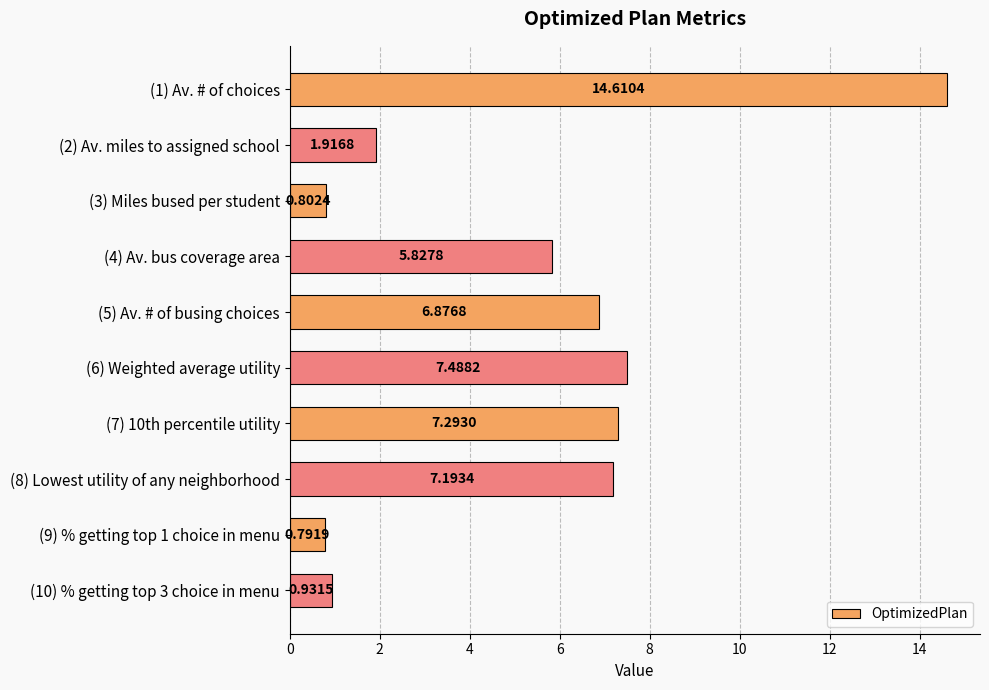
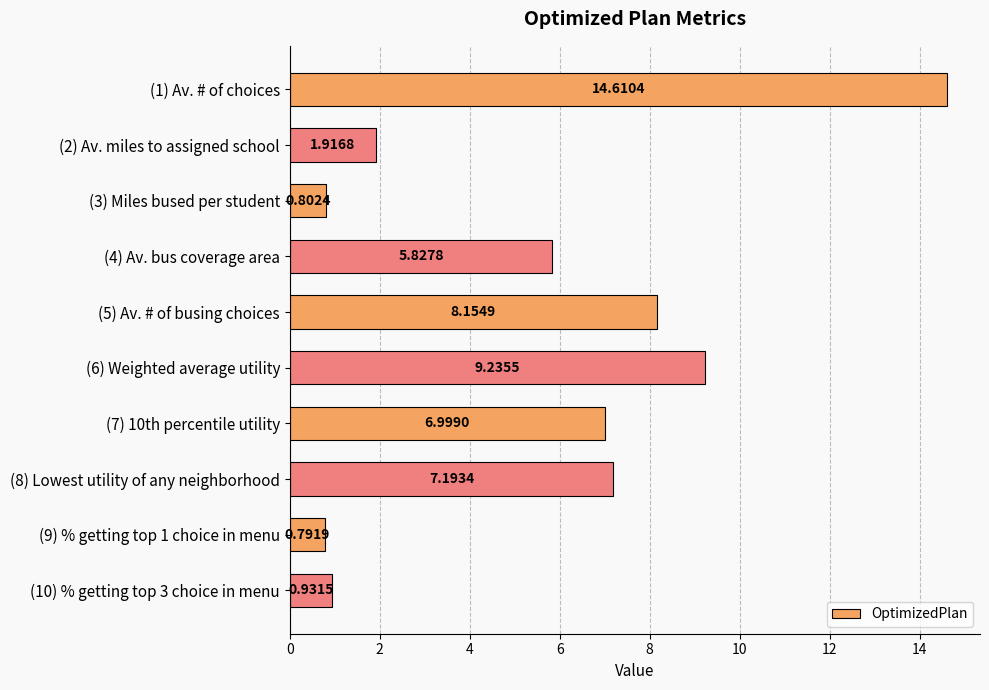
  {
    "(1) Av. # of choices": 14.6104,
    "(2) Av. miles to assigned school": 1.9168,
    "(3) Miles bused per student": 0.8024,
    "(4) Av. bus coverage area": 5.8278,
-   "(5) Av. # of busing choices": 6.8768,
-   "(6) Weighted average utility": 7.4882,
-   "(7) 10th percentile utility": 7.2930,
+   "(5) Av. # of busing choices": 8.1549,
+   "(6) Weighted average utility": 9.2355,
+   "(7) 10th percentile utility": 6.9990,
    "(8) Lowest utility of any neighborhood": 7.1934,
    "(9) % getting top 1 choice in menu": 0.7919,
    "(10) % getting top 3 choice in menu": 0.9315
  }
